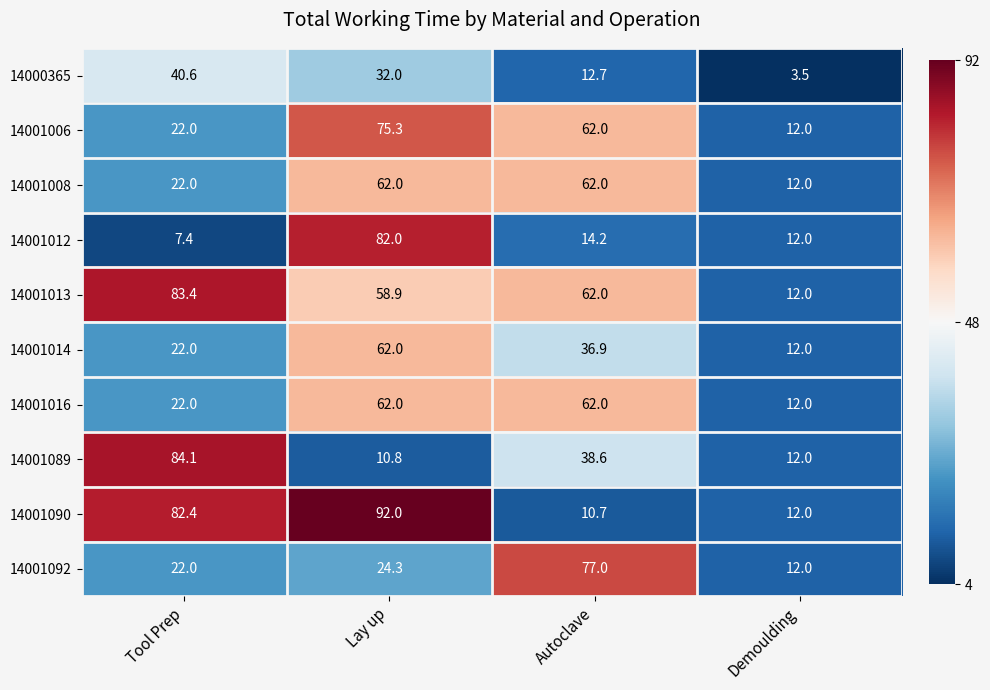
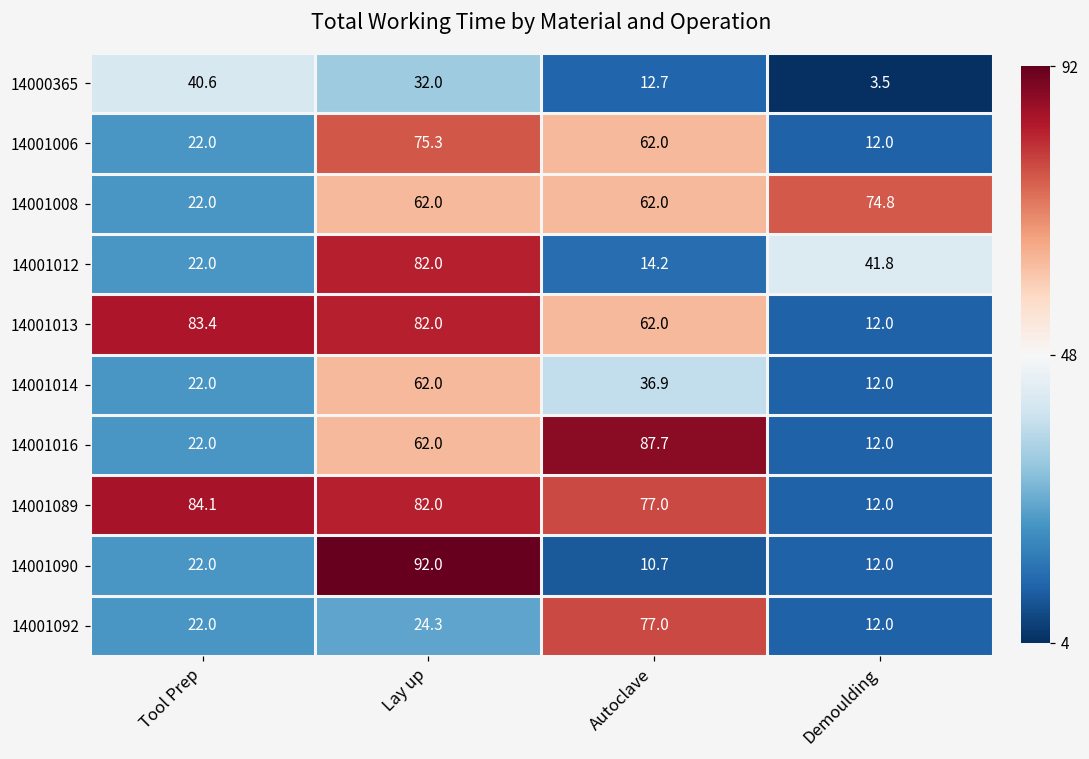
  {
    "14000365": {
      "Tool Prep": 40.6,
      "Lay up": 32.0,
      "Autoclave": 12.7,
      "Demoulding": 3.5
    },
    "14001006": {
      "Tool Prep": 22.0,
      "Lay up": 75.3,
      "Autoclave": 62.0,
      "Demoulding": 12.0
    },
    "14001008": {
      "Tool Prep": 22.0,
      "Lay up": 62.0,
      "Autoclave": 62.0,
-     "Demoulding": 12.0
+     "Demoulding": 74.8
    },
    "14001012": {
-     "Tool Prep": 7.4,
+     "Tool Prep": 22.0,
      "Lay up": 82.0,
      "Autoclave": 14.2,
-     "Demoulding": 12.0
+     "Demoulding": 41.8
    },
    "14001013": {
      "Tool Prep": 83.4,
-     "Lay up": 58.9,
+     "Lay up": 82.0,
      "Autoclave": 62.0,
      "Demoulding": 12.0
    },
    "14001014": {
      "Tool Prep": 22.0,
      "Lay up": 62.0,
      "Autoclave": 36.9,
      "Demoulding": 12.0
    },
    "14001016": {
      "Tool Prep": 22.0,
      "Lay up": 62.0,
-     "Autoclave": 62.0,
+     "Autoclave": 87.7,
      "Demoulding": 12.0
    },
    "14001089": {
      "Tool Prep": 84.1,
-     "Lay up": 10.8,
-     "Autoclave": 38.6,
+     "Lay up": 82.0,
+     "Autoclave": 77.0,
      "Demoulding": 12.0
    },
    "14001090": {
-     "Tool Prep": 82.4,
+     "Tool Prep": 22.0,
      "Lay up": 92.0,
      "Autoclave": 10.7,
      "Demoulding": 12.0
    },
    "14001092": {
      "Tool Prep": 22.0,
      "Lay up": 24.3,
      "Autoclave": 77.0,
      "Demoulding": 12.0
    }
  }
